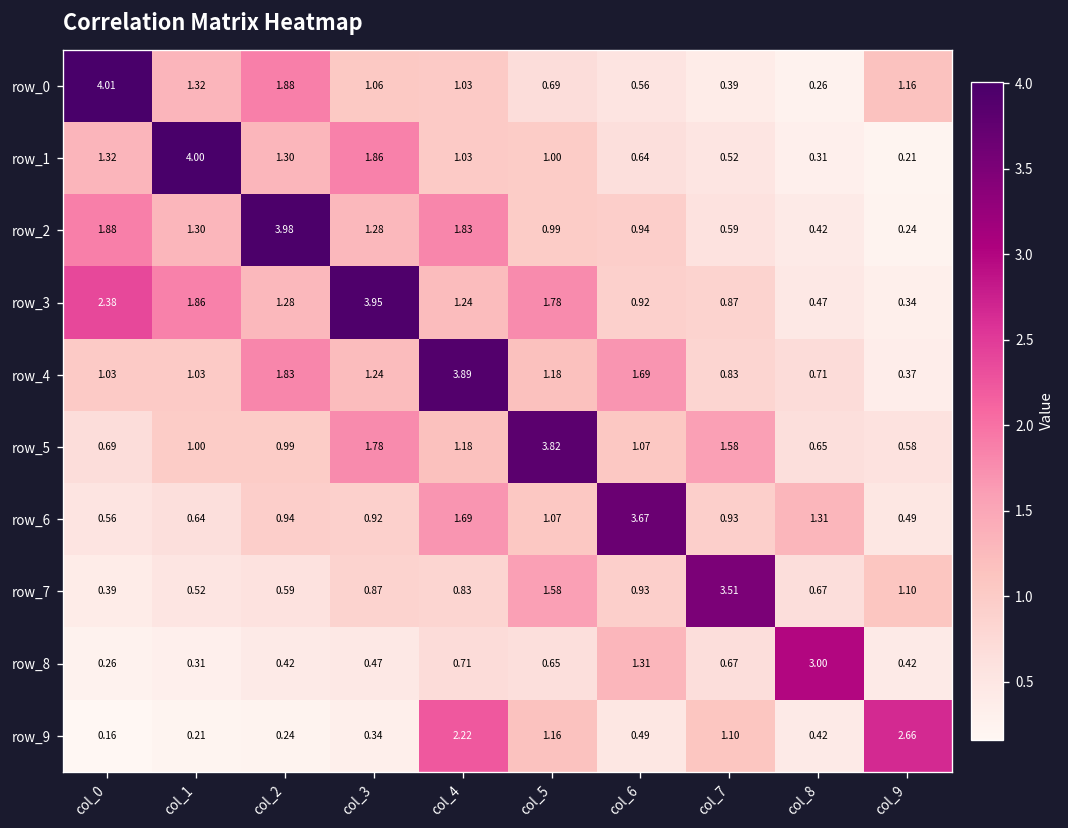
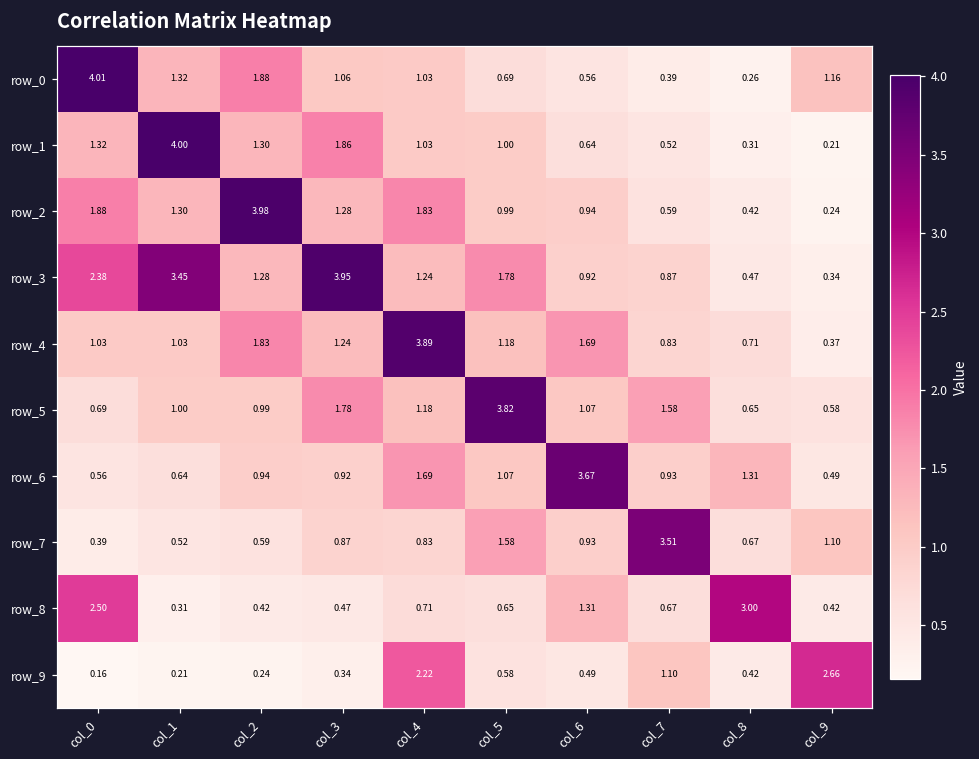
  {
    "row_0": {
      "col_0": 4.01,
      "col_1": 1.32,
      "col_2": 1.88,
      "col_3": 1.06,
      "col_4": 1.03,
      "col_5": 0.69,
      "col_6": 0.56,
      "col_7": 0.39,
      "col_8": 0.26,
      "col_9": 1.16
    },
    "row_1": {
      "col_0": 1.32,
      "col_1": 4.00,
      "col_2": 1.30,
      "col_3": 1.86,
      "col_4": 1.03,
      "col_5": 1.00,
      "col_6": 0.64,
      "col_7": 0.52,
      "col_8": 0.31,
      "col_9": 0.21
    },
    "row_2": {
      "col_0": 1.88,
      "col_1": 1.30,
      "col_2": 3.98,
      "col_3": 1.28,
      "col_4": 1.83,
      "col_5": 0.99,
      "col_6": 0.94,
      "col_7": 0.59,
      "col_8": 0.42,
      "col_9": 0.24
    },
    "row_3": {
      "col_0": 2.38,
-     "col_1": 1.86,
+     "col_1": 3.45,
      "col_2": 1.28,
      "col_3": 3.95,
      "col_4": 1.24,
      "col_5": 1.78,
      "col_6": 0.92,
      "col_7": 0.87,
      "col_8": 0.47,
      "col_9": 0.34
    },
    "row_4": {
      "col_0": 1.03,
      "col_1": 1.03,
      "col_2": 1.83,
      "col_3": 1.24,
      "col_4": 3.89,
      "col_5": 1.18,
      "col_6": 1.69,
      "col_7": 0.83,
      "col_8": 0.71,
      "col_9": 0.37
    },
    "row_5": {
      "col_0": 0.69,
      "col_1": 1.00,
      "col_2": 0.99,
      "col_3": 1.78,
      "col_4": 1.18,
      "col_5": 3.82,
      "col_6": 1.07,
      "col_7": 1.58,
      "col_8": 0.65,
      "col_9": 0.58
    },
    "row_6": {
      "col_0": 0.56,
      "col_1": 0.64,
      "col_2": 0.94,
      "col_3": 0.92,
      "col_4": 1.69,
      "col_5": 1.07,
      "col_6": 3.67,
      "col_7": 0.93,
      "col_8": 1.31,
      "col_9": 0.49
    },
    "row_7": {
      "col_0": 0.39,
      "col_1": 0.52,
      "col_2": 0.59,
      "col_3": 0.87,
      "col_4": 0.83,
      "col_5": 1.58,
      "col_6": 0.93,
      "col_7": 3.51,
      "col_8": 0.67,
      "col_9": 1.10
    },
    "row_8": {
-     "col_0": 0.26,
+     "col_0": 2.50,
      "col_1": 0.31,
      "col_2": 0.42,
      "col_3": 0.47,
      "col_4": 0.71,
      "col_5": 0.65,
      "col_6": 1.31,
      "col_7": 0.67,
      "col_8": 3.00,
      "col_9": 0.42
    },
    "row_9": {
      "col_0": 0.16,
      "col_1": 0.21,
      "col_2": 0.24,
      "col_3": 0.34,
      "col_4": 2.22,
-     "col_5": 1.16,
+     "col_5": 0.58,
      "col_6": 0.49,
      "col_7": 1.10,
      "col_8": 0.42,
      "col_9": 2.66
    }
  }
